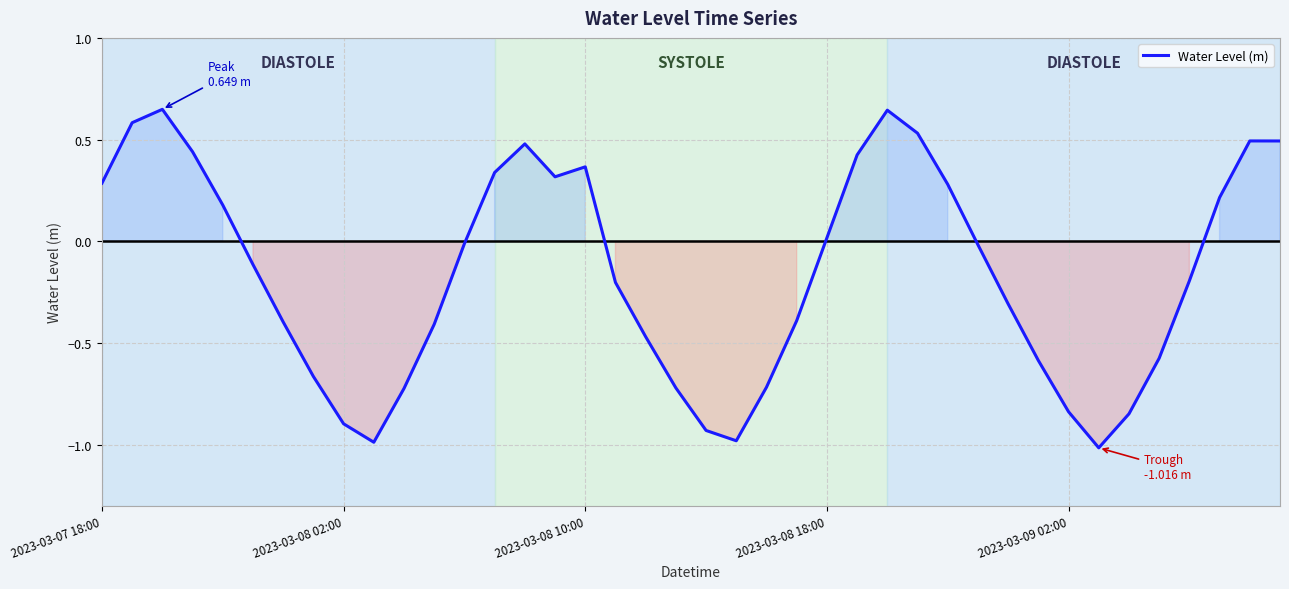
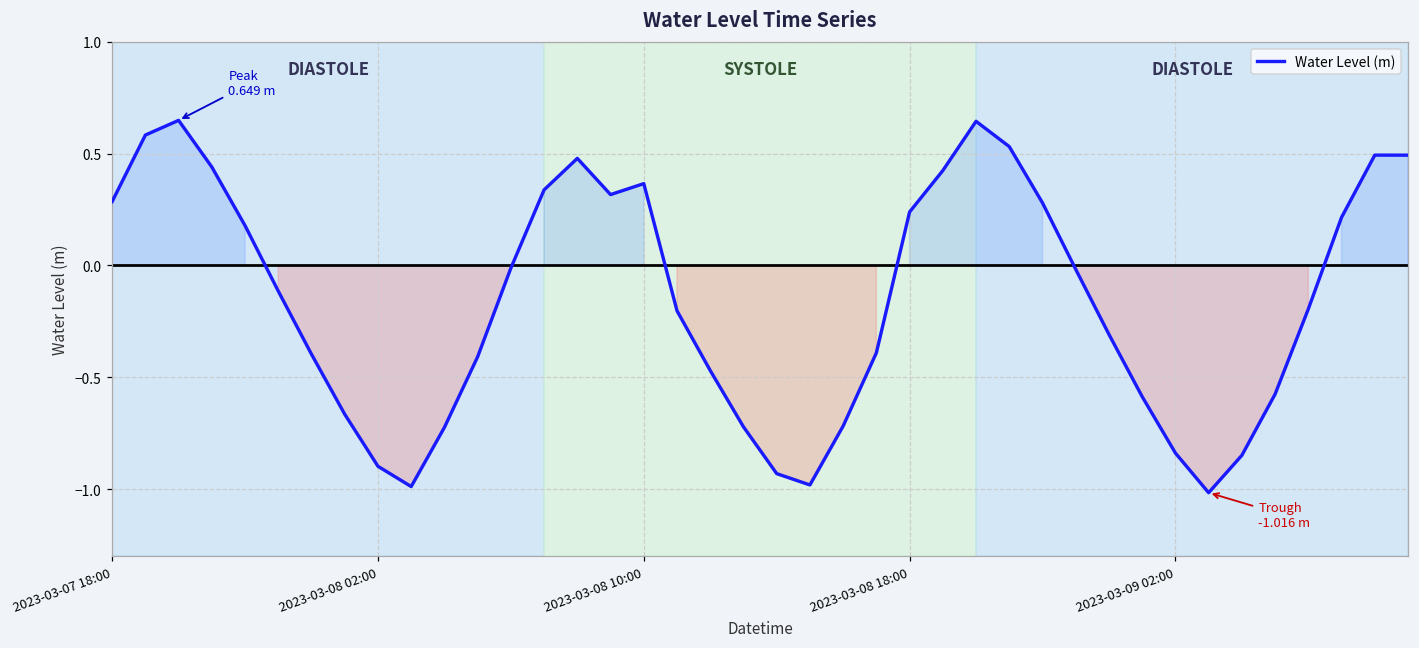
  {
    "2023-03-07 18:00": 0.29,
    "2023-03-08 02:00": -0.90,
    "2023-03-08 10:00": 0.37,
-   "2023-03-08 18:00": 0.02,
+   "2023-03-08 18:00": 0.24,
    "2023-03-09 02:00": -0.84
  }
